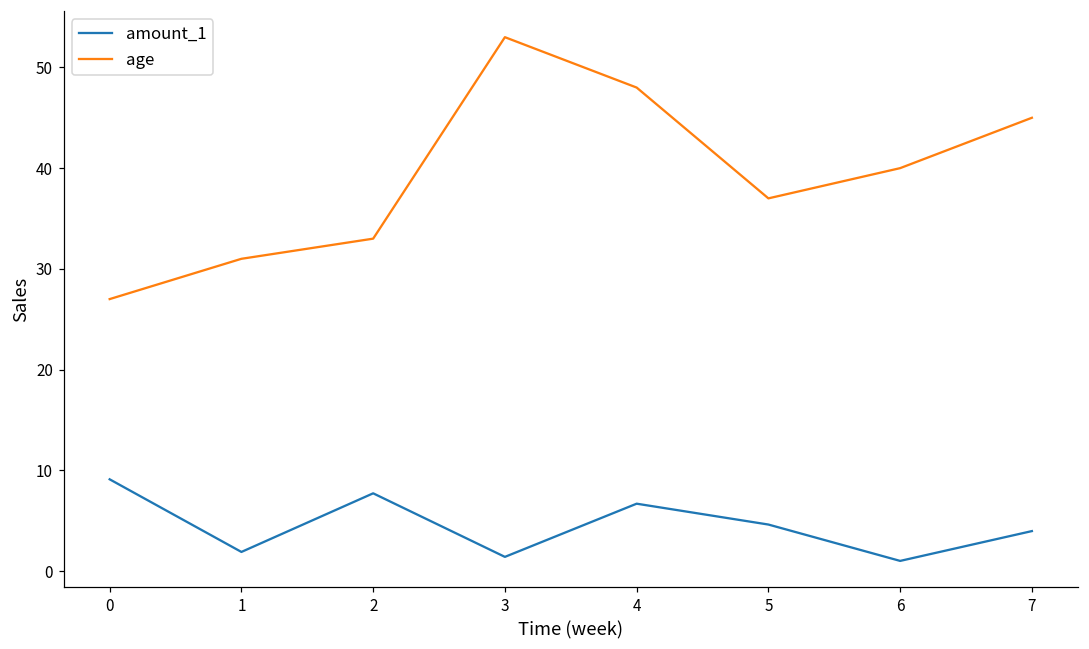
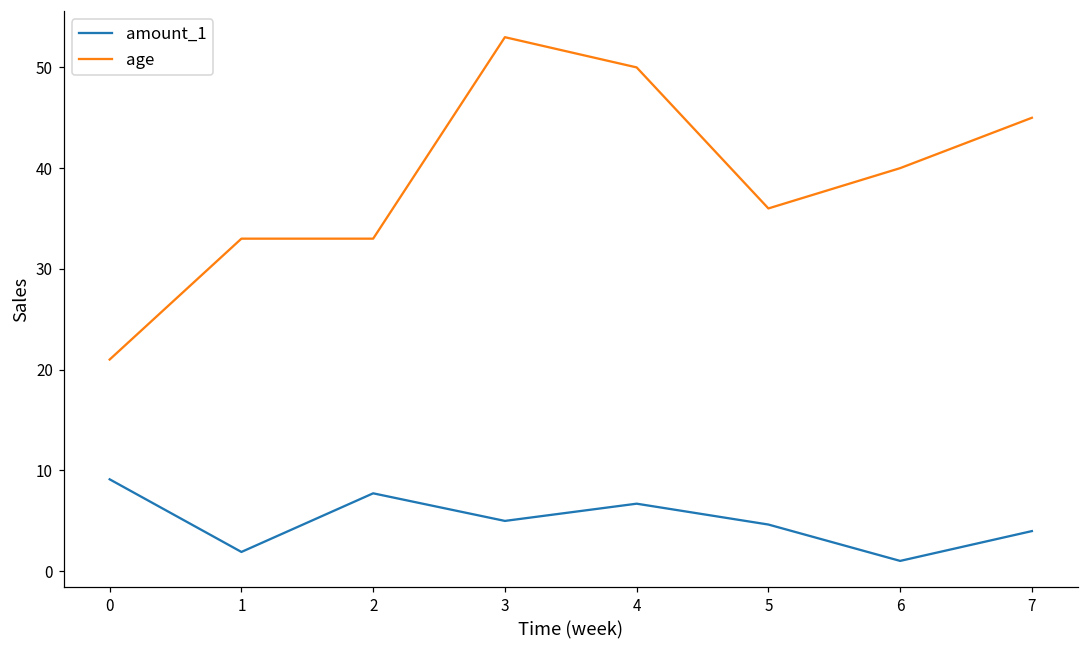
  {
    "amount_1": {
      "0": 9,
      "1": 2,
      "2": 8,
-     "3": 1,
+     "3": 5,
      "4": 7,
      "5": 5,
      "6": 1,
      "7": 4
    },
    "age": {
-     "0": 27,
-     "1": 31,
+     "0": 21,
+     "1": 33,
      "2": 33,
      "3": 53,
-     "4": 48,
-     "5": 37,
+     "4": 50,
+     "5": 36,
      "6": 40,
      "7": 45
    }
  }
